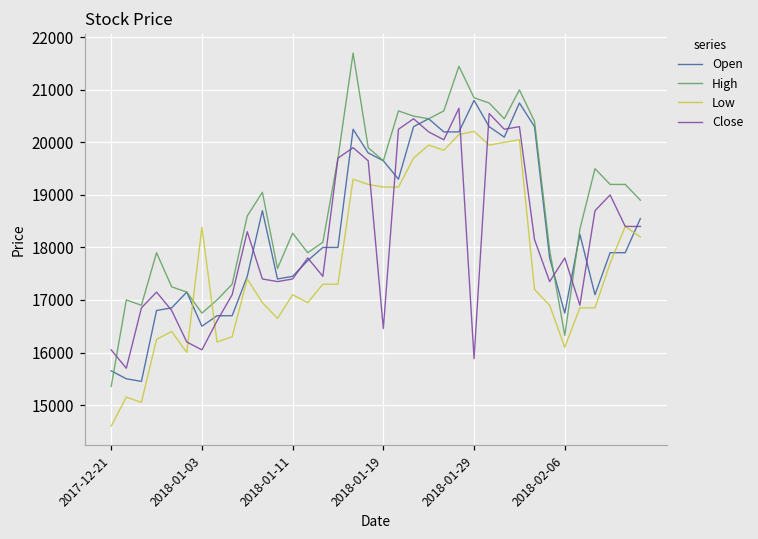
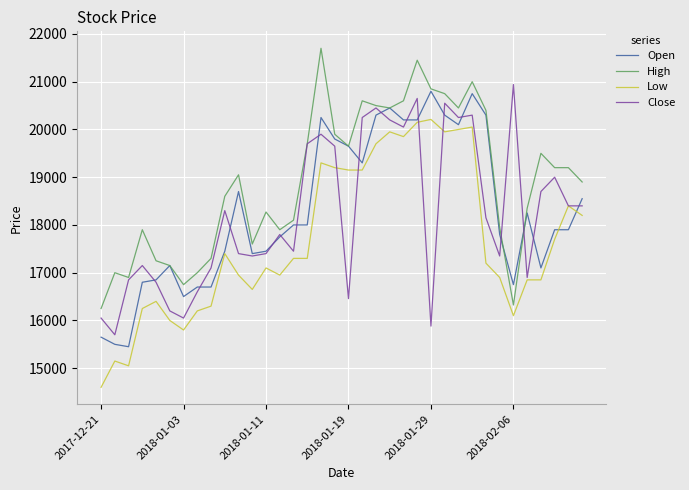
  {
    "Open": {
      "2017-12-21": 15700,
      "2018-01-03": 16500,
      "2018-02-06": 16800
    },
    "High": {
-     "2017-12-21": 15400,
+     "2017-12-21": 16300,
      "2018-01-03": 16800,
      "2018-01-11": 18300,
      "2018-02-06": 16300
    },
    "Low": {
      "2017-12-21": 14600,
-     "2018-01-03": 18400,
+     "2018-01-03": 15800,
      "2018-01-11": 17100,
      "2018-01-19": 19200,
      "2018-01-29": 20200,
      "2018-02-06": 16100
    },
    "Close": {
      "2017-12-21": 16100,
      "2018-01-03": 16100,
      "2018-01-19": 16500,
      "2018-01-29": 15900,
-     "2018-02-06": 17800
+     "2018-02-06": 20900
    }
  }
